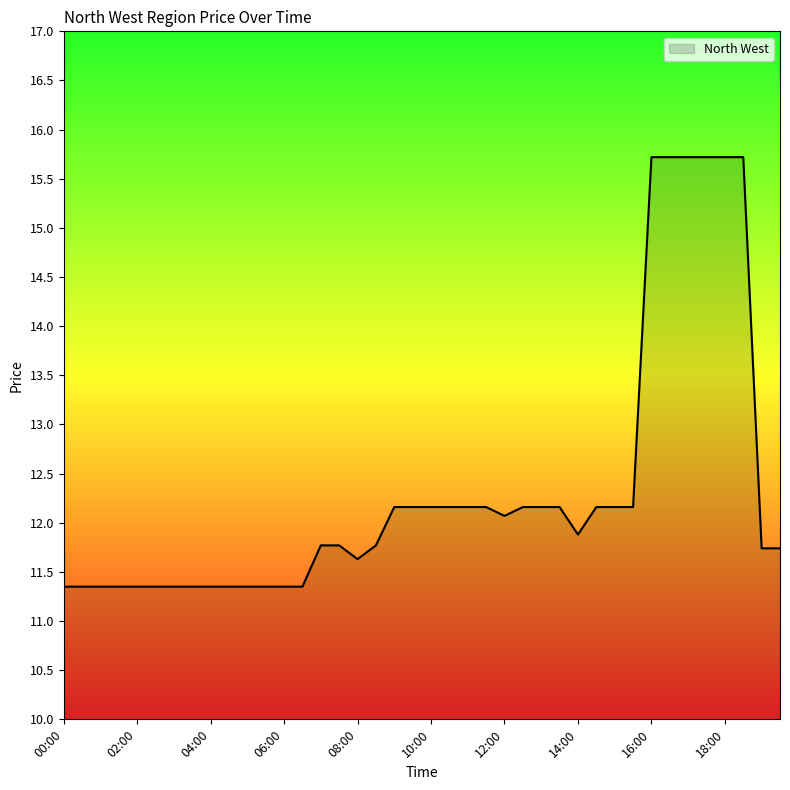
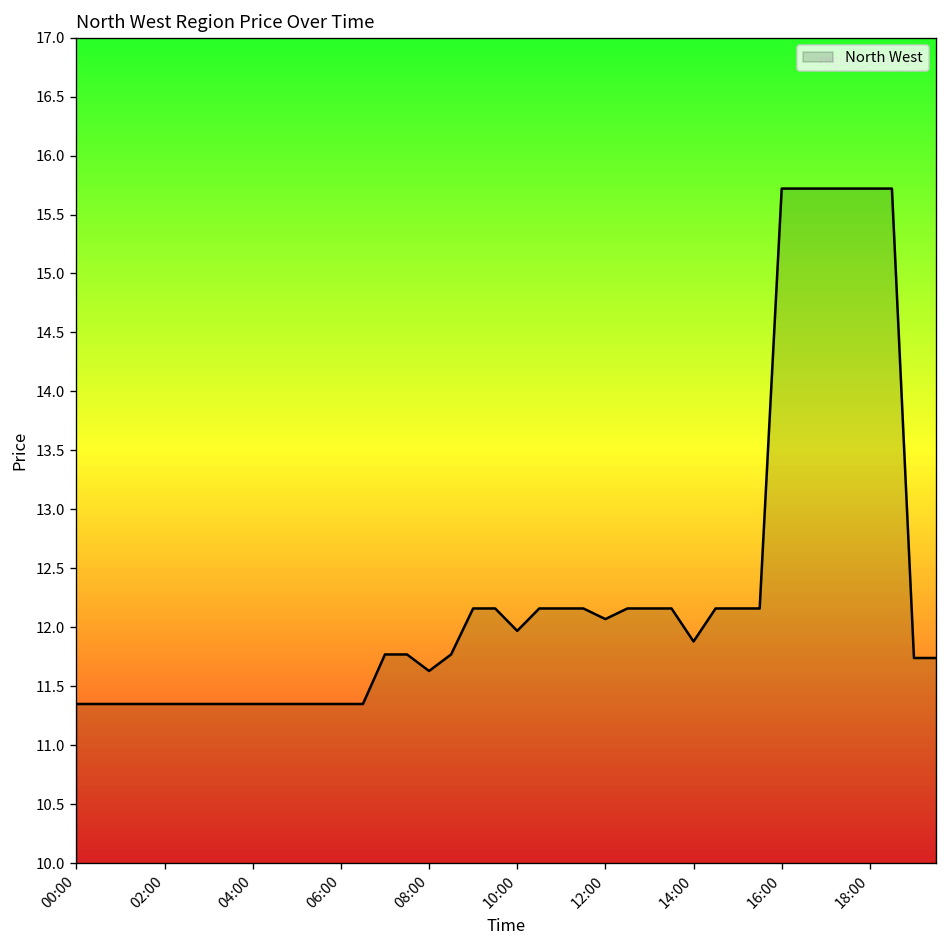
  {
    "00:00": 11.4,
    "02:00": 11.4,
    "04:00": 11.4,
    "06:00": 11.4,
    "08:00": 11.6,
-   "10:00": 12.2,
+   "10:00": 12.0,
    "12:00": 12.1,
    "14:00": 11.9,
    "16:00": 15.7,
    "18:00": 15.7
  }
